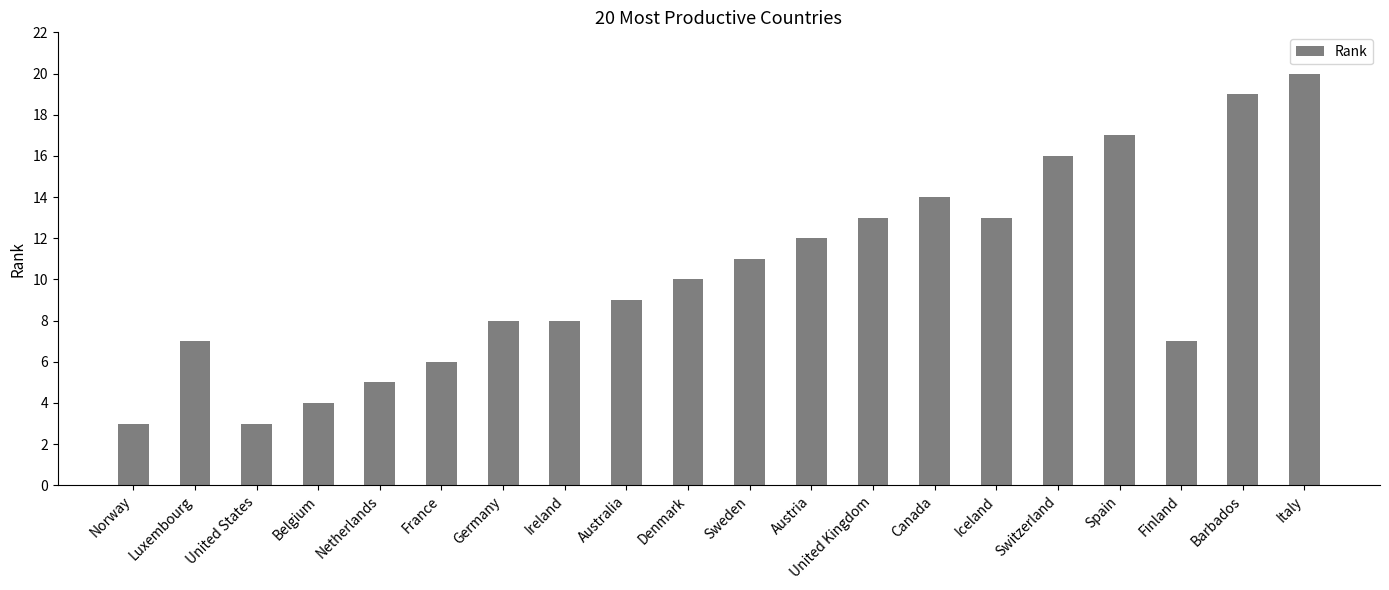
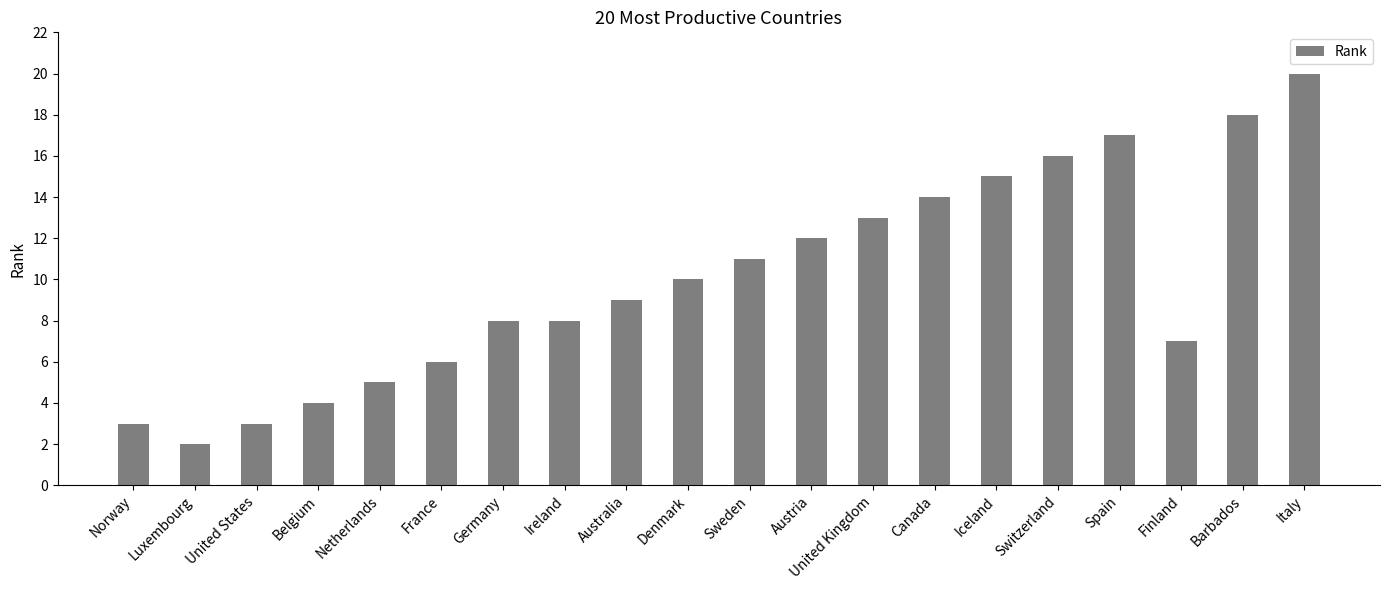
  {
    "Norway": 3,
-   "Luxembourg": 7,
+   "Luxembourg": 2,
    "United States": 3,
    "Belgium": 4,
    "Netherlands": 5,
    "France": 6,
    "Germany": 8,
    "Ireland": 8,
    "Australia": 9,
    "Denmark": 10,
    "Sweden": 11,
    "Austria": 12,
    "United Kingdom": 13,
    "Canada": 14,
-   "Iceland": 13,
+   "Iceland": 15,
    "Switzerland": 16,
    "Spain": 17,
    "Finland": 7,
-   "Barbados": 19,
+   "Barbados": 18,
    "Italy": 20
  }
